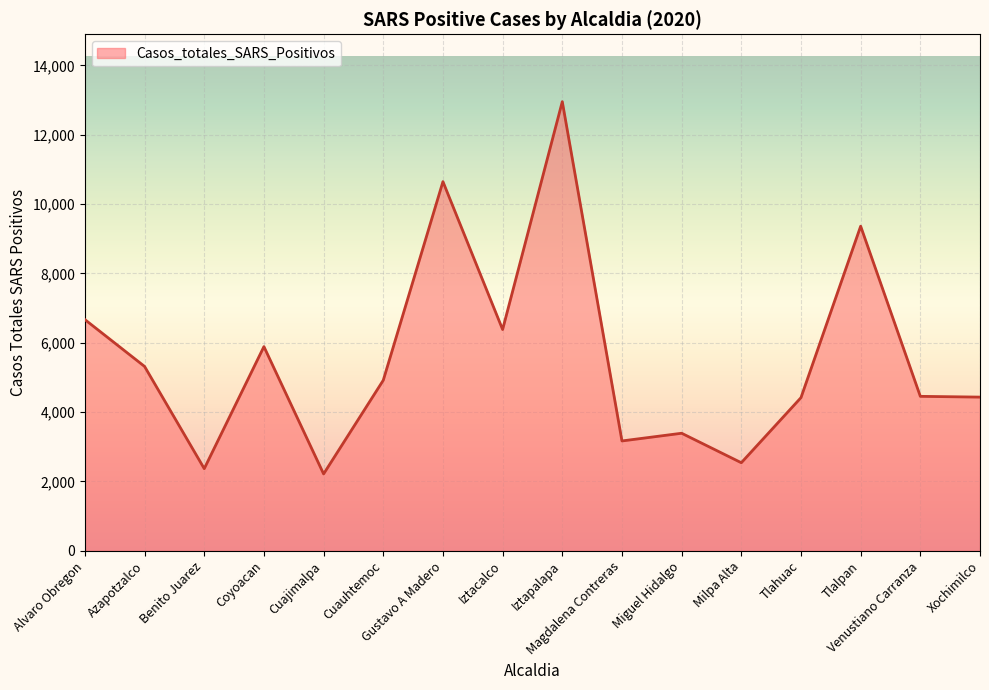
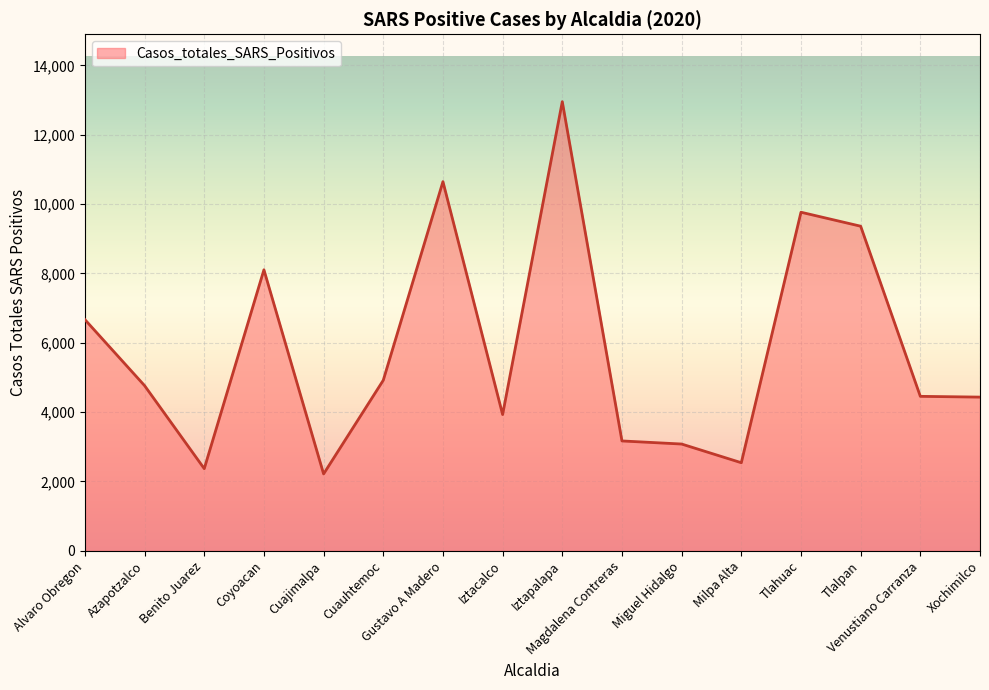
  {
    "Alvaro Obregon": "6,700",
-   "Azapotzalco": "5,300",
+   "Azapotzalco": "4,800",
    "Benito Juarez": "2,400",
-   "Coyoacan": "5,900",
+   "Coyoacan": "8,100",
    "Cuajimalpa": "2,200",
    "Cuauhtemoc": "4,900",
    "Gustavo A Madero": "10,600",
-   "Iztacalco": "6,400",
+   "Iztacalco": "3,900",
    "Iztapalapa": "13,000",
    "Magdalena Contreras": "3,200",
-   "Miguel Hidalgo": "3,400",
+   "Miguel Hidalgo": "3,100",
    "Milpa Alta": "2,500",
-   "Tlahuac": "4,400",
+   "Tlahuac": "9,800",
    "Tlalpan": "9,400",
    "Venustiano Carranza": "4,500",
    "Xochimilco": "4,400"
  }
